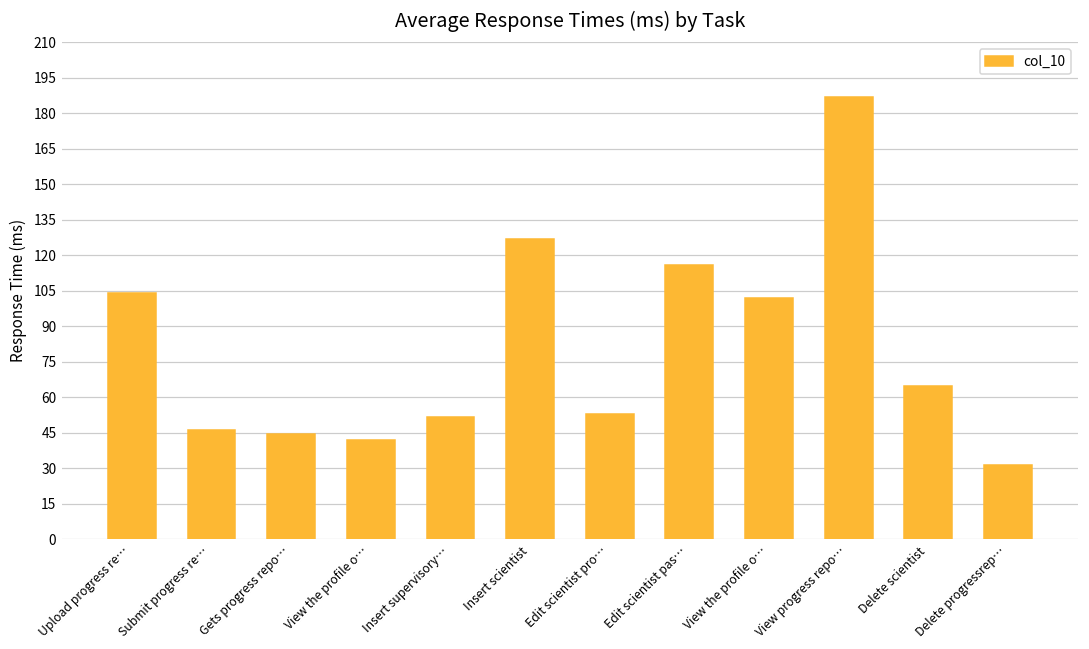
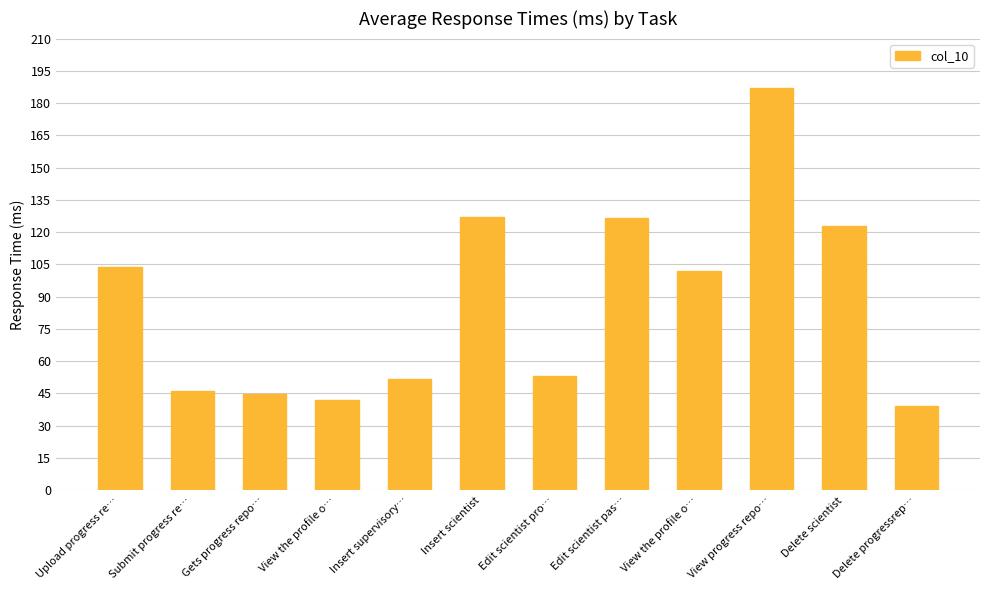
  {
    "Upload progress re…": 104,
    "Submit progress re…": 46,
    "Gets progress repo…": 45,
    "Insert supervisory…": 52,
    "Insert scientist": 127,
    "Edit scientist pro…": 53,
-   "Edit scientist pas…": 116,
+   "Edit scientist pas…": 127,
    "View progress repo…": 187,
-   "Delete scientist": 65,
-   "Delete progressrep…": 32
+   "Delete scientist": 123,
+   "Delete progressrep…": 39
  }
